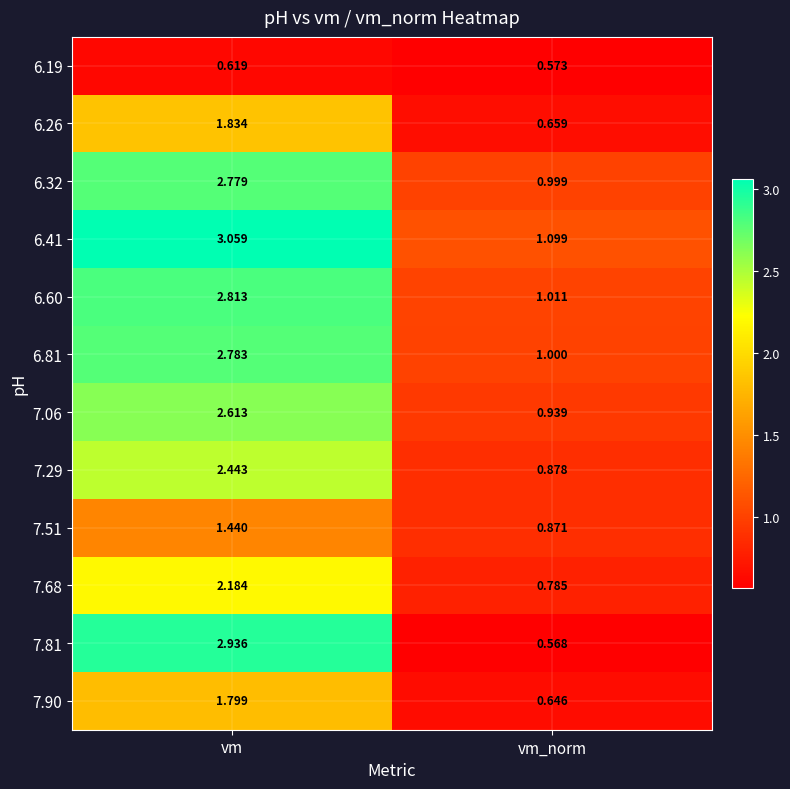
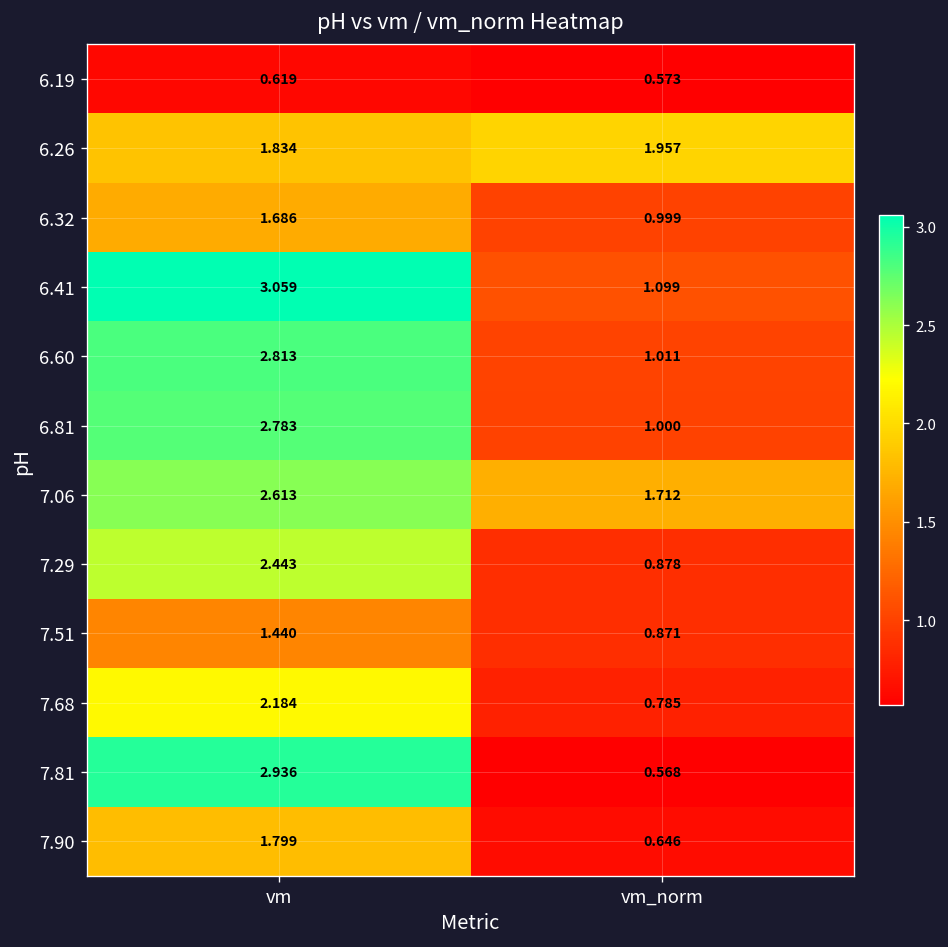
  {
    "6.19": {
      "vm": 0.619,
      "vm_norm": 0.573
    },
    "6.26": {
      "vm": 1.834,
-     "vm_norm": 0.659
+     "vm_norm": 1.957
    },
    "6.32": {
-     "vm": 2.779,
+     "vm": 1.686,
      "vm_norm": 0.999
    },
    "6.41": {
      "vm": 3.059,
      "vm_norm": 1.099
    },
    "6.60": {
      "vm": 2.813,
      "vm_norm": 1.011
    },
    "6.81": {
      "vm": 2.783,
      "vm_norm": 1.000
    },
    "7.06": {
      "vm": 2.613,
-     "vm_norm": 0.939
+     "vm_norm": 1.712
    },
    "7.29": {
      "vm": 2.443,
      "vm_norm": 0.878
    },
    "7.51": {
      "vm": 1.440,
      "vm_norm": 0.871
    },
    "7.68": {
      "vm": 2.184,
      "vm_norm": 0.785
    },
    "7.81": {
      "vm": 2.936,
      "vm_norm": 0.568
    },
    "7.90": {
      "vm": 1.799,
      "vm_norm": 0.646
    }
  }
